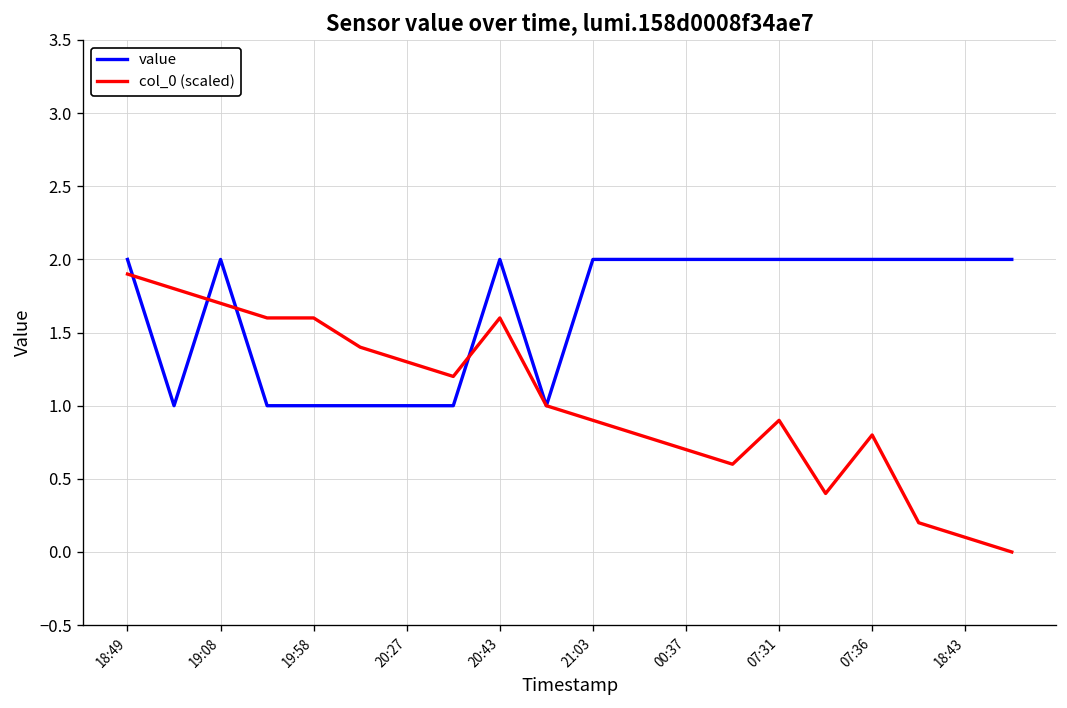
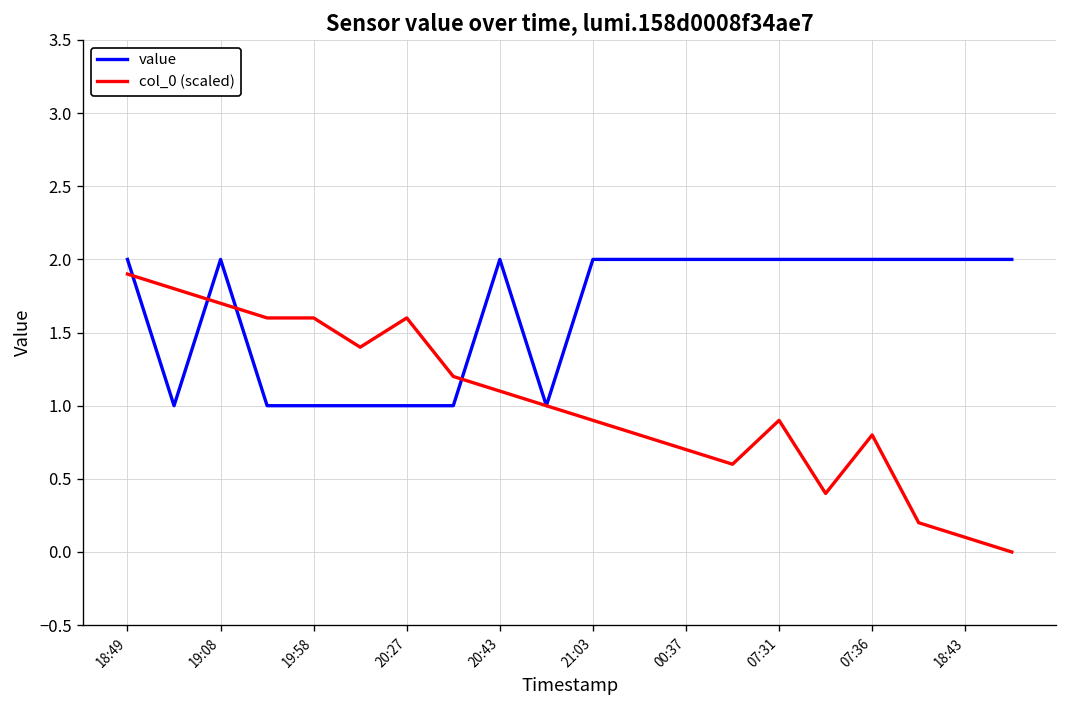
  {
    "value": {
      "18:49": 2.00,
      "19:08": 2.00,
      "19:58": 1.00,
      "20:27": 1.00,
      "20:43": 2.00,
      "21:03": 2.00,
      "00:37": 2.00,
      "07:31": 2.00,
      "07:36": 2.00,
      "18:43": 2.00
    },
    "col_0 (scaled)": {
      "18:49": 1.90,
      "19:08": 1.70,
      "19:58": 1.60,
-     "20:27": 1.30,
-     "20:43": 1.60,
+     "20:27": 1.60,
+     "20:43": 1.10,
      "21:03": 0.90,
      "00:37": 0.70,
      "07:31": 0.90,
      "07:36": 0.80,
      "18:43": 0.10
    }
  }
